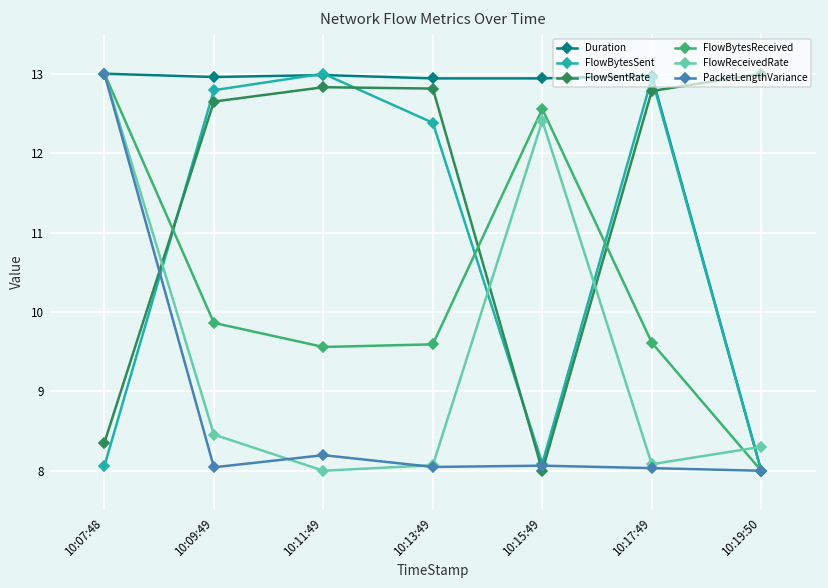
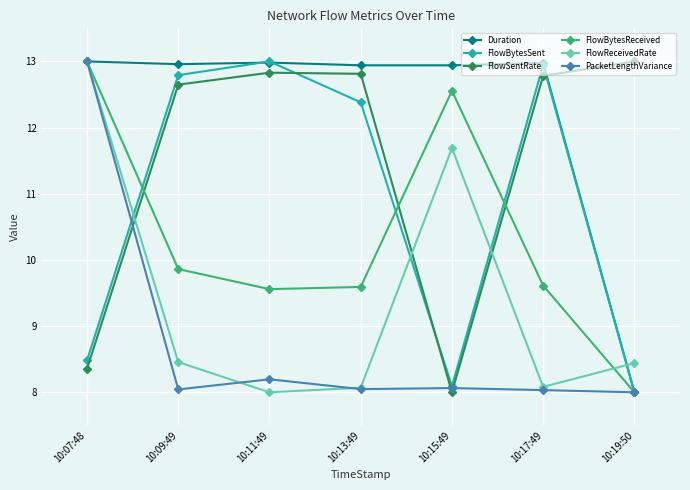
  {
    "Duration": {
      "10:09:49": 13.0,
      "10:13:49": 12.9,
      "10:15:49": 12.9
    },
    "FlowBytesSent": {
-     "10:07:48": 8.1,
+     "10:07:48": 8.5,
      "10:09:49": 12.8,
      "10:13:49": 12.4
    },
    "FlowReceivedRate": {
      "10:09:49": 8.5,
      "10:11:49": 8.0,
-     "10:15:49": 12.4,
+     "10:15:49": 11.7,
      "10:17:49": 8.1,
-     "10:19:50": 8.3
+     "10:19:50": 8.4
    },
    "PacketLengthVariance": {
      "10:09:49": 8.0,
      "10:11:49": 8.2,
      "10:17:49": 8.0
    }
  }
